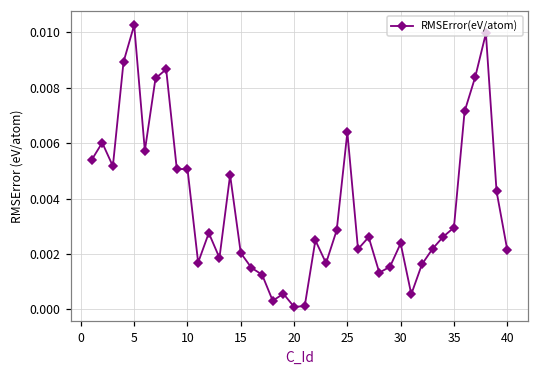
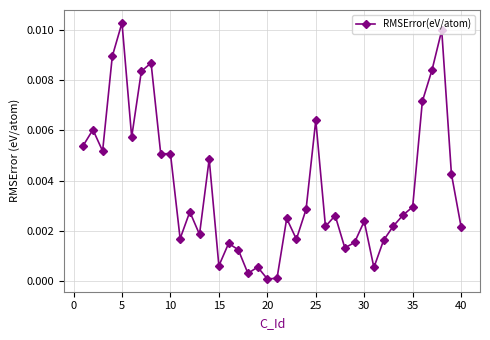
  {
    "5": 0.0103,
    "10": 0.0051,
-   "15": 0.0020,
+   "15": 0.0006,
    "20": 0.0001,
    "25": 0.0064,
    "30": 0.0024,
    "35": 0.0030,
    "40": 0.0022
  }
